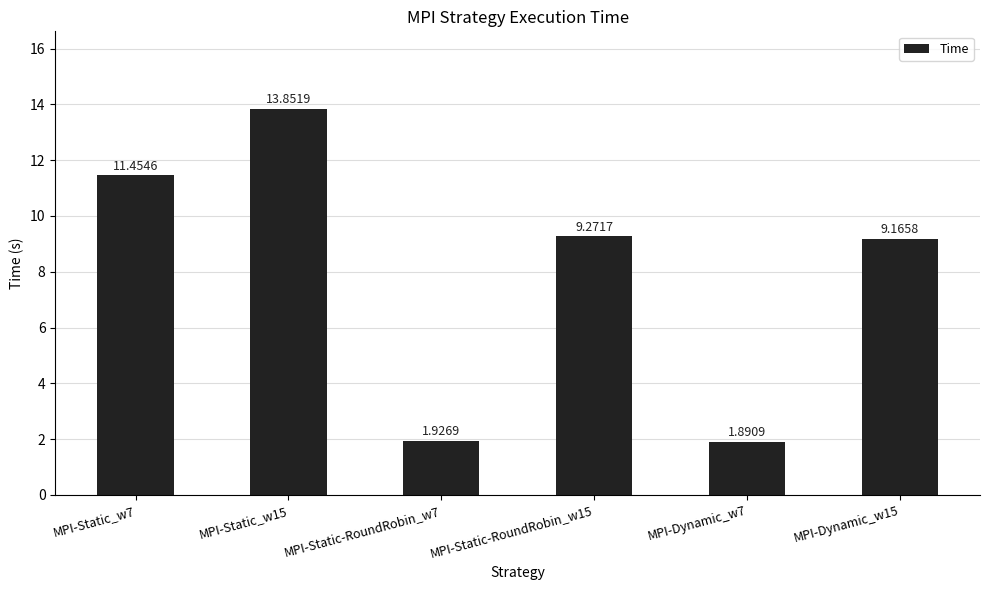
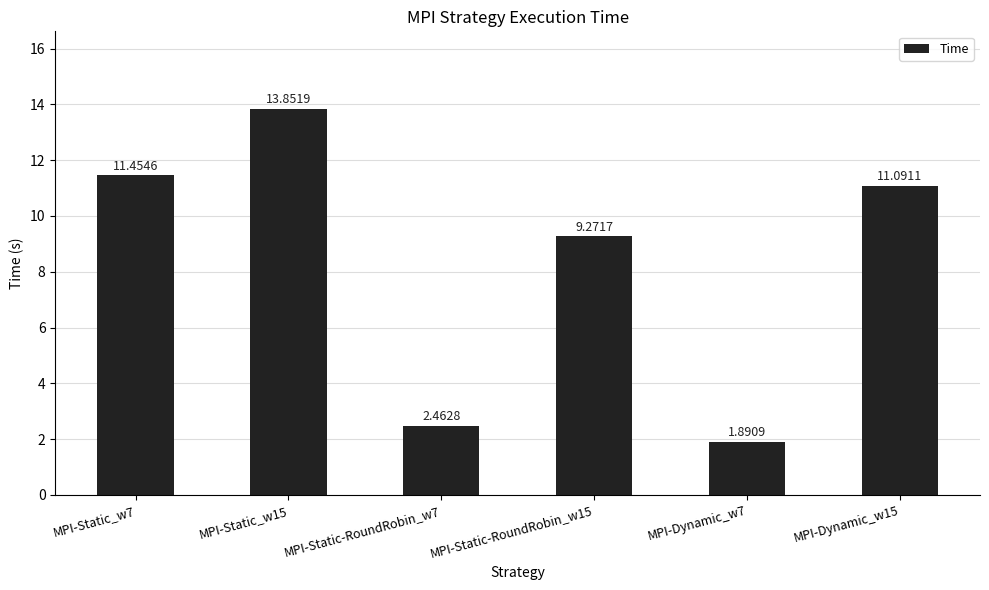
  {
    "MPI-Static_w7": 11.4546,
    "MPI-Static_w15": 13.8519,
-   "MPI-Static-RoundRobin_w7": 1.9269,
+   "MPI-Static-RoundRobin_w7": 2.4628,
    "MPI-Static-RoundRobin_w15": 9.2717,
    "MPI-Dynamic_w7": 1.8909,
-   "MPI-Dynamic_w15": 9.1658
+   "MPI-Dynamic_w15": 11.0911
  }
